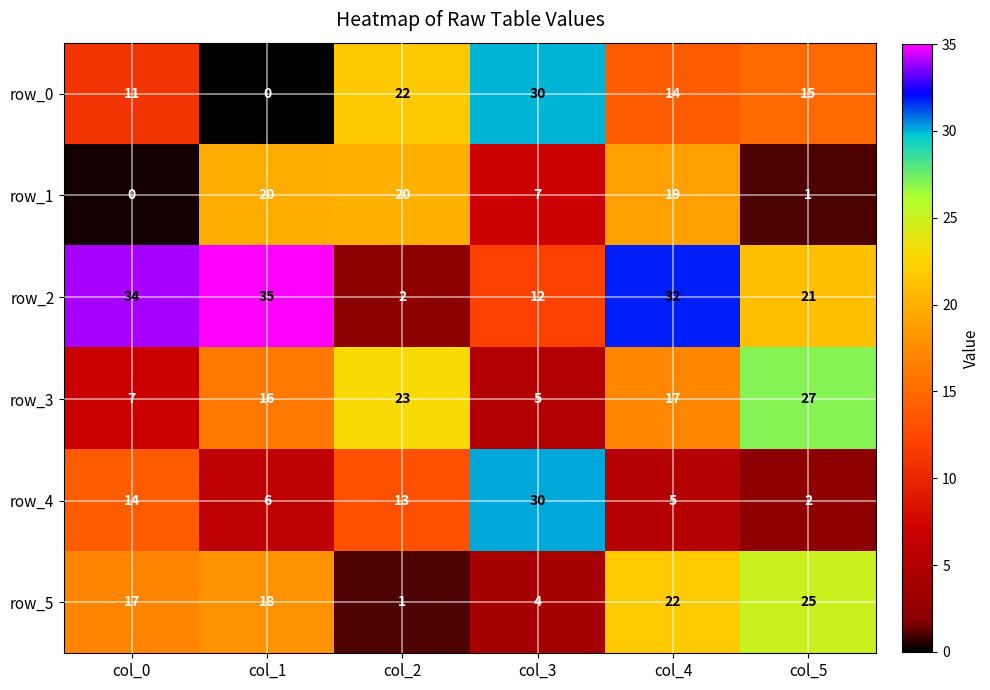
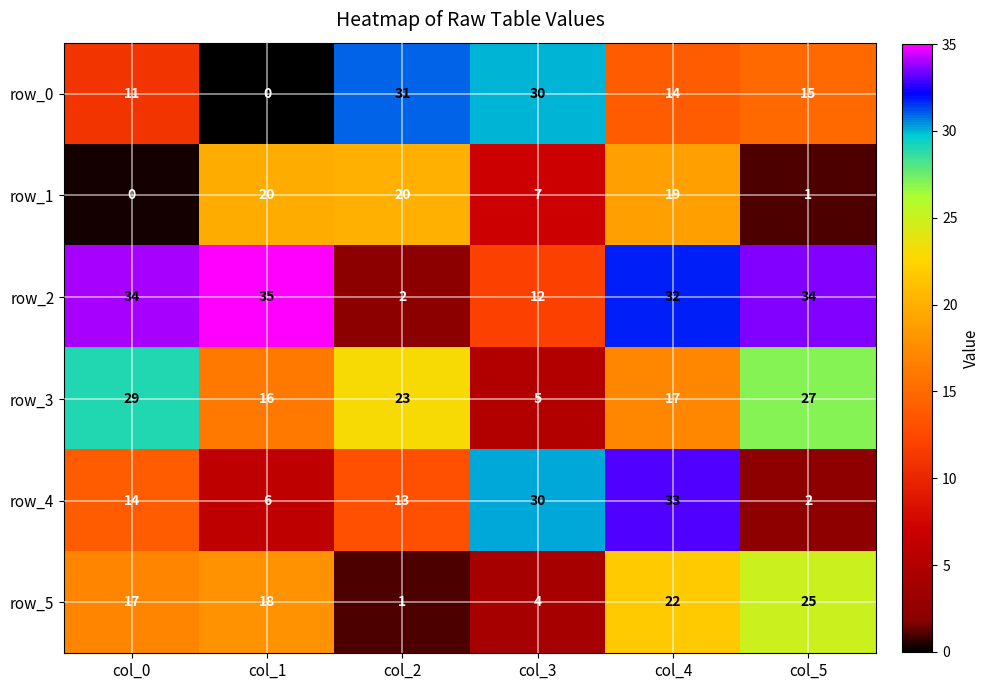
  {
    "row_0": {
      "col_0": 11,
      "col_1": 0,
-     "col_2": 22,
+     "col_2": 31,
      "col_3": 30,
      "col_4": 14,
      "col_5": 15
    },
    "row_1": {
      "col_0": 0,
      "col_1": 20,
      "col_2": 20,
      "col_3": 7,
      "col_4": 19,
      "col_5": 1
    },
    "row_2": {
      "col_0": 34,
      "col_1": 35,
      "col_2": 2,
      "col_3": 12,
      "col_4": 32,
-     "col_5": 21
+     "col_5": 34
    },
    "row_3": {
-     "col_0": 7,
+     "col_0": 29,
      "col_1": 16,
      "col_2": 23,
      "col_3": 5,
      "col_4": 17,
      "col_5": 27
    },
    "row_4": {
      "col_0": 14,
      "col_1": 6,
      "col_2": 13,
      "col_3": 30,
-     "col_4": 5,
+     "col_4": 33,
      "col_5": 2
    },
    "row_5": {
      "col_0": 17,
      "col_1": 18,
      "col_2": 1,
      "col_3": 4,
      "col_4": 22,
      "col_5": 25
    }
  }
